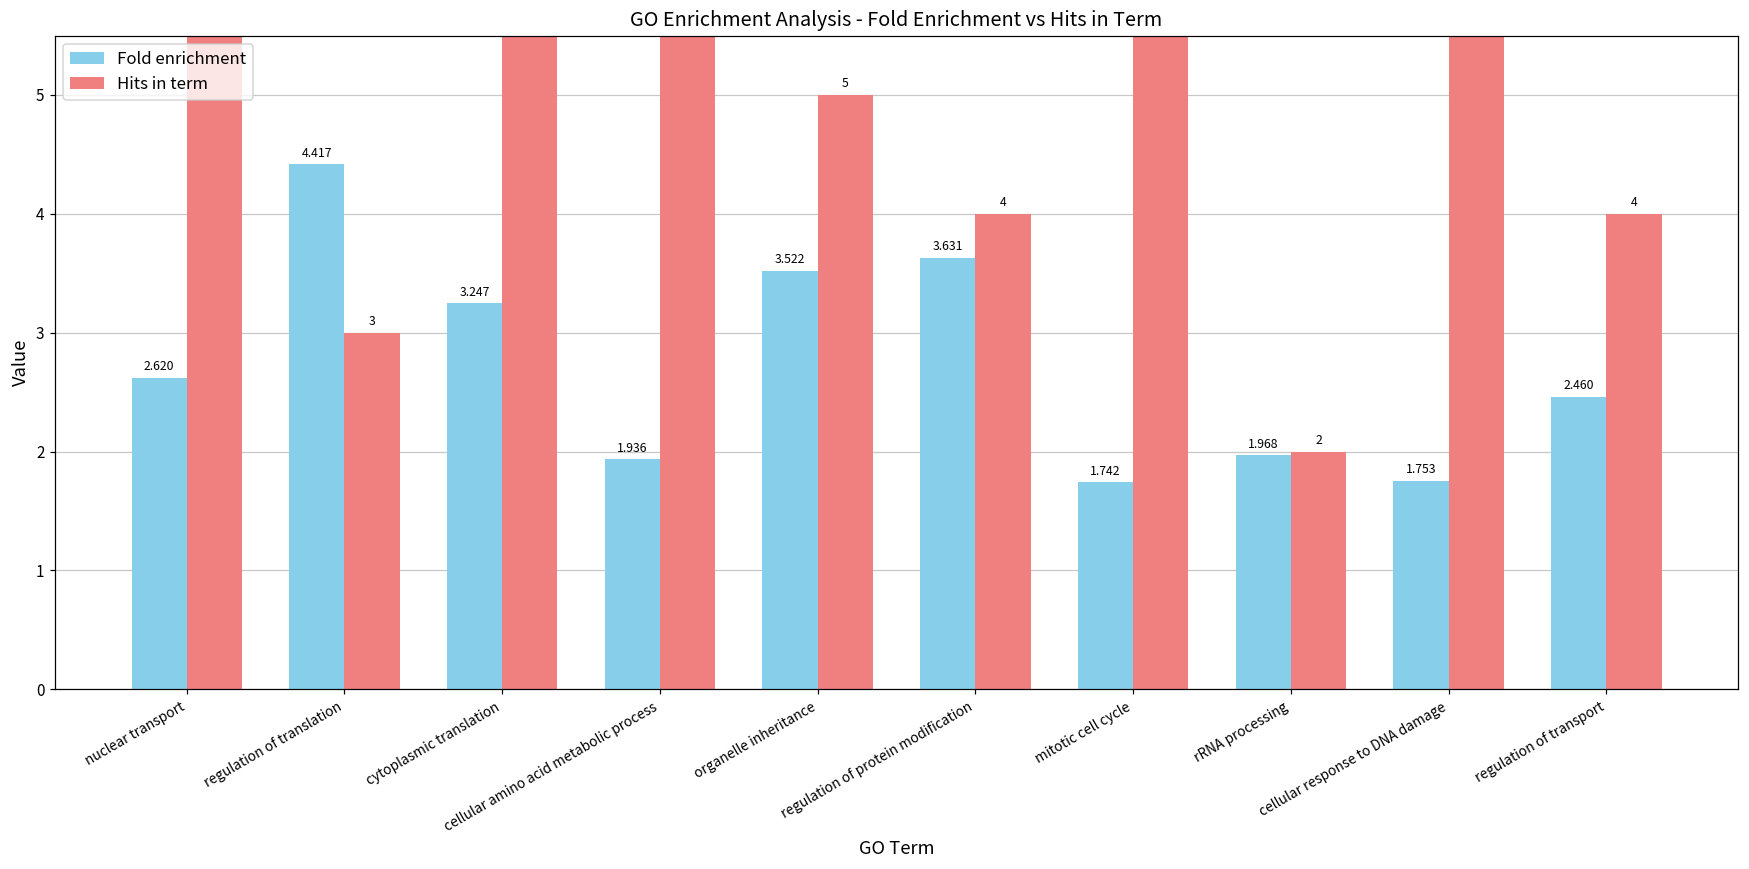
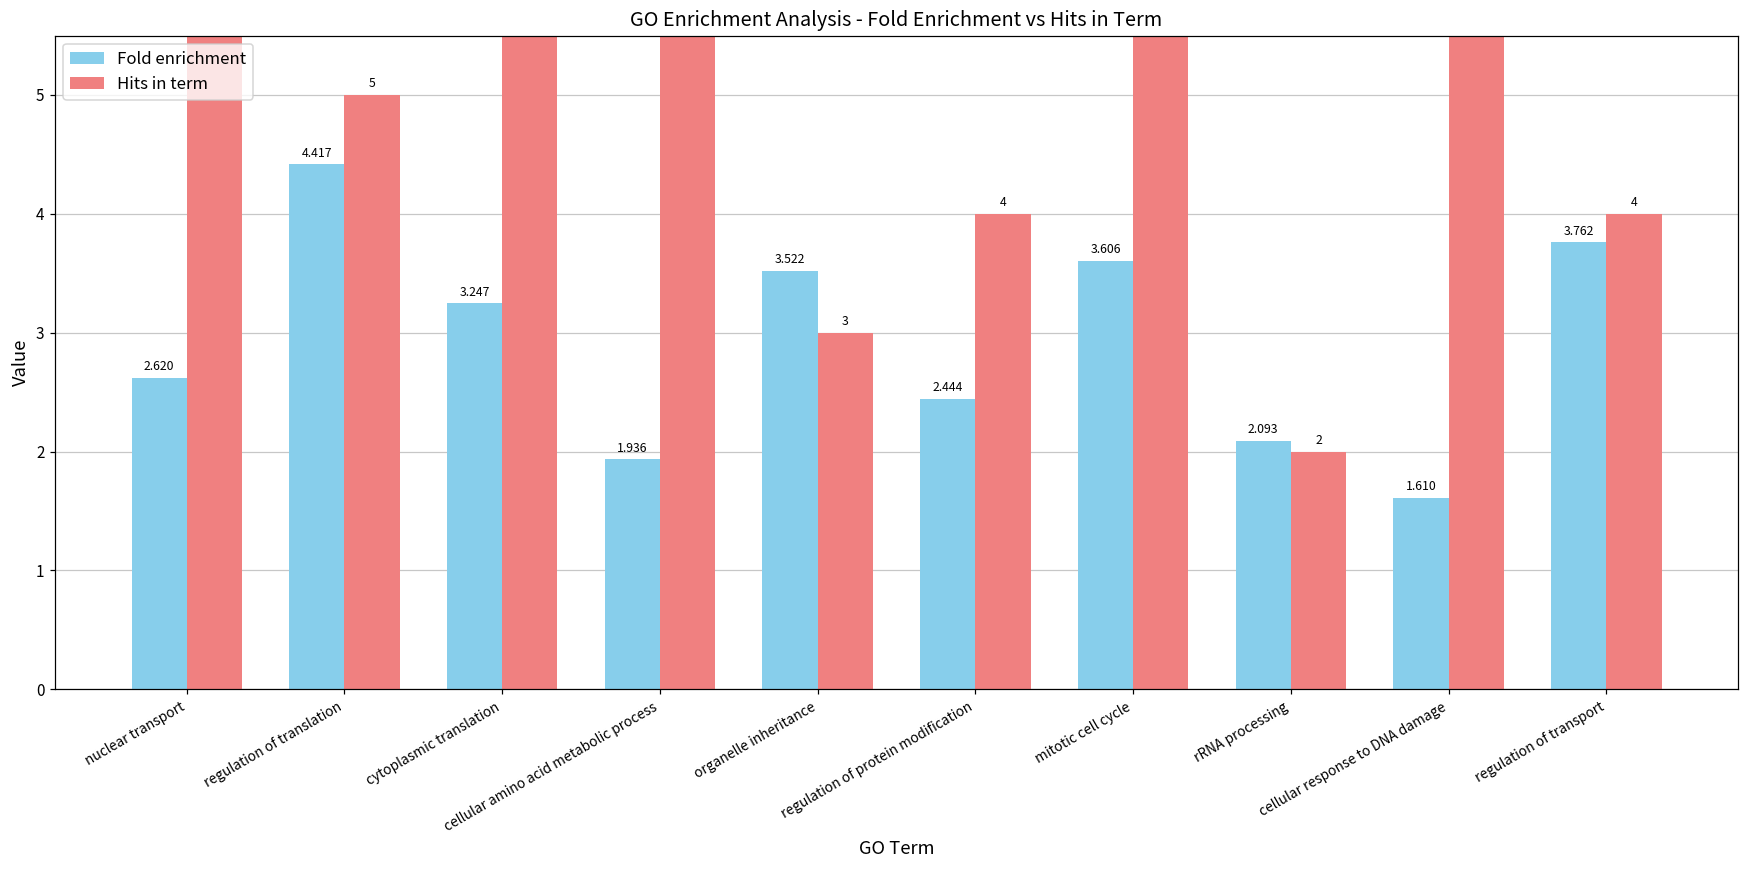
  {
    "Fold enrichment": {
      "nuclear transport": 2.620,
      "regulation of translation": 4.417,
      "cytoplasmic translation": 3.247,
      "cellular amino acid metabolic process": 1.936,
      "organelle inheritance": 3.522,
-     "regulation of protein modification": 3.631,
-     "mitotic cell cycle": 1.742,
-     "rRNA processing": 1.968,
-     "cellular response to DNA damage": 1.753,
-     "regulation of transport": 2.460
+     "regulation of protein modification": 2.444,
+     "mitotic cell cycle": 3.606,
+     "rRNA processing": 2.093,
+     "cellular response to DNA damage": 1.610,
+     "regulation of transport": 3.762
    },
    "Hits in term": {
-     "regulation of translation": 3,
-     "organelle inheritance": 5,
+     "regulation of translation": 5,
+     "organelle inheritance": 3,
      "regulation of protein modification": 4,
      "rRNA processing": 2,
      "regulation of transport": 4
    }
  }
